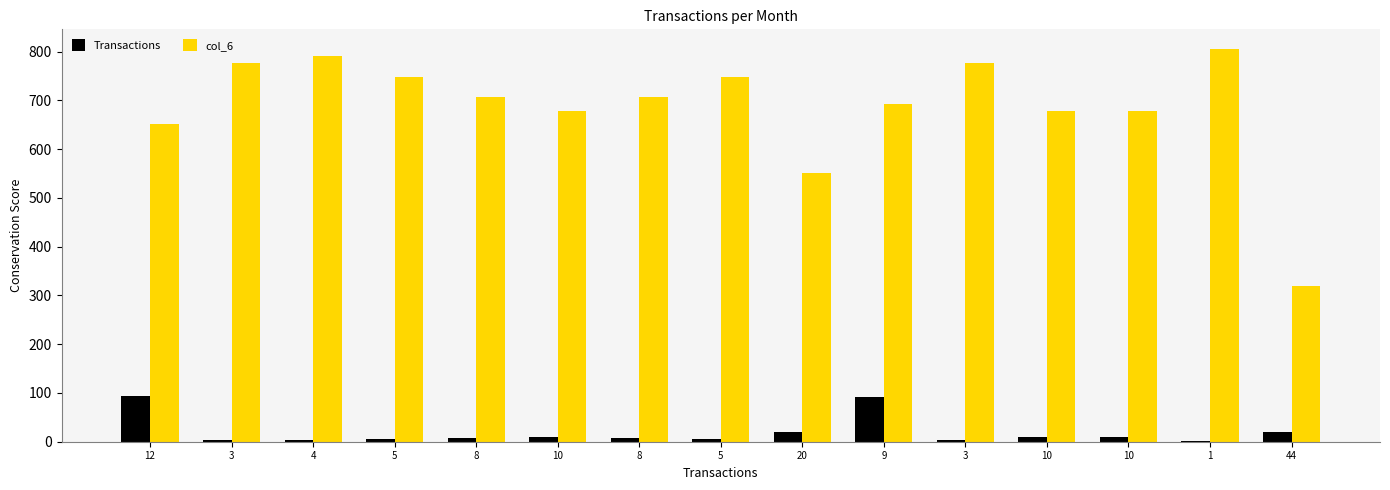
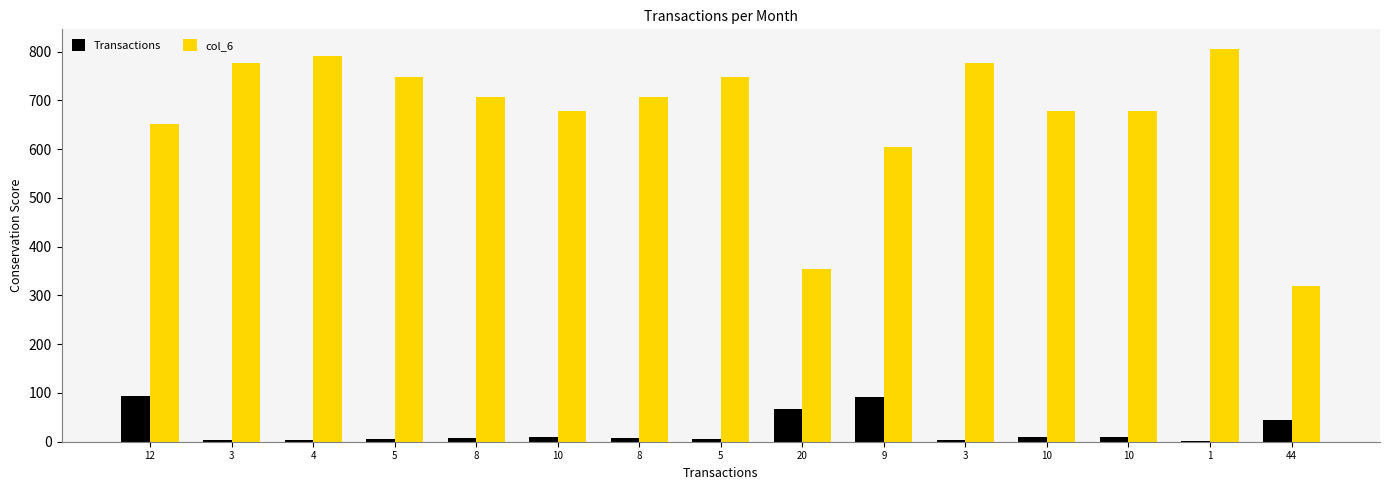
  {
    "Transactions": {
      "12": 90,
-     "20": 20,
+     "20": 70,
      "9": 90,
-     "44": 20
+     "44": 40
    },
    "col_6": {
      "12": 650,
      "4": 790,
-     "20": 550,
-     "9": 690,
+     "20": 350,
+     "9": 600,
      "1": 810,
      "44": 320
    }
  }
